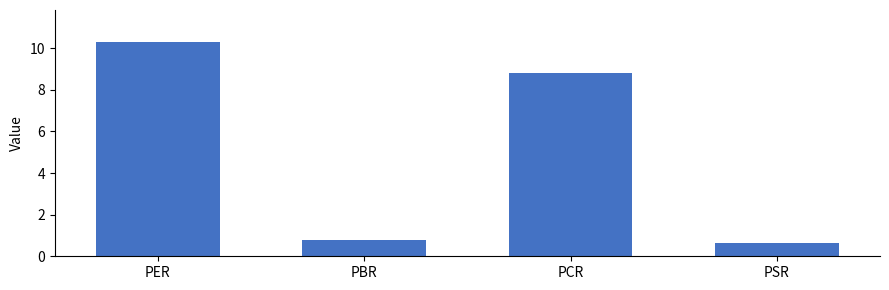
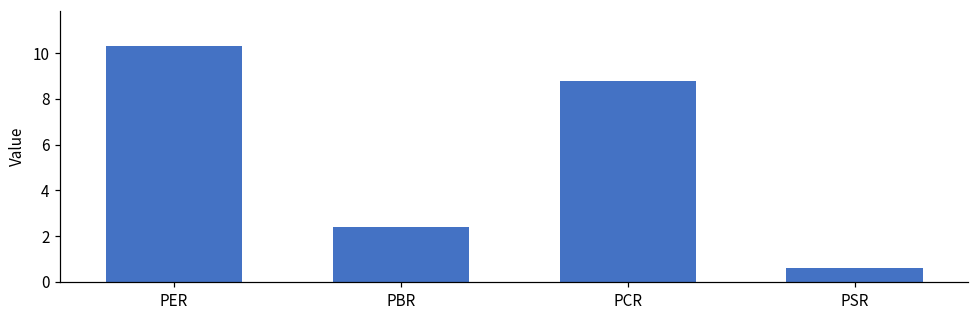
  {
    "PER": 10.3,
-   "PBR": 0.8,
+   "PBR": 2.4,
    "PCR": 8.8,
    "PSR": 0.6
  }
